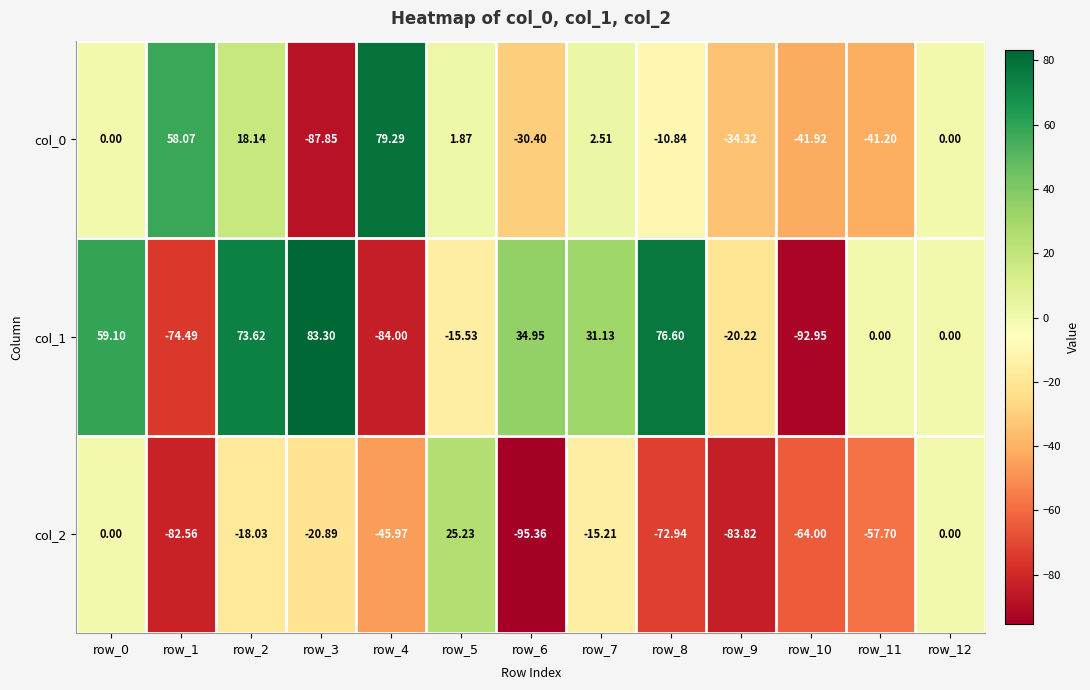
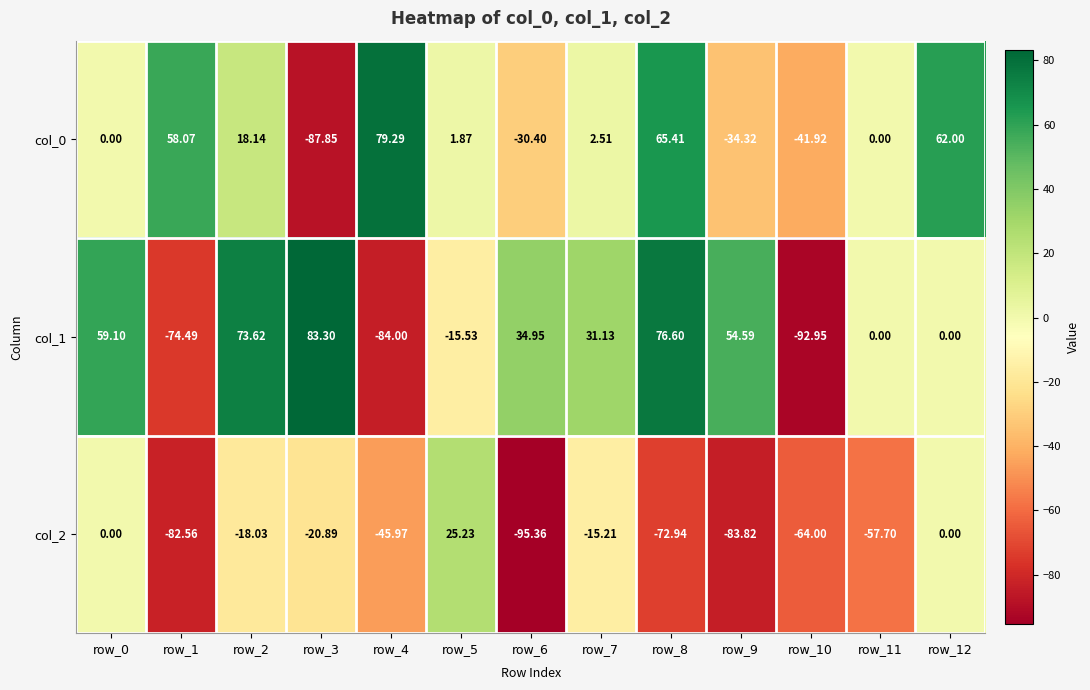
  {
    "col_0": {
      "row_0": 0.00,
      "row_1": 58.07,
      "row_2": 18.14,
      "row_3": -87.85,
      "row_4": 79.29,
      "row_5": 1.87,
      "row_6": -30.40,
      "row_7": 2.51,
-     "row_8": -10.84,
+     "row_8": 65.41,
      "row_9": -34.32,
      "row_10": -41.92,
-     "row_11": -41.20,
-     "row_12": 0.00
+     "row_11": 0.00,
+     "row_12": 62.00
    },
    "col_1": {
      "row_0": 59.10,
      "row_1": -74.49,
      "row_2": 73.62,
      "row_3": 83.30,
      "row_4": -84.00,
      "row_5": -15.53,
      "row_6": 34.95,
      "row_7": 31.13,
      "row_8": 76.60,
-     "row_9": -20.22,
+     "row_9": 54.59,
      "row_10": -92.95,
      "row_11": 0.00,
      "row_12": 0.00
    },
    "col_2": {
      "row_0": 0.00,
      "row_1": -82.56,
      "row_2": -18.03,
      "row_3": -20.89,
      "row_4": -45.97,
      "row_5": 25.23,
      "row_6": -95.36,
      "row_7": -15.21,
      "row_8": -72.94,
      "row_9": -83.82,
      "row_10": -64.00,
      "row_11": -57.70,
      "row_12": 0.00
    }
  }
